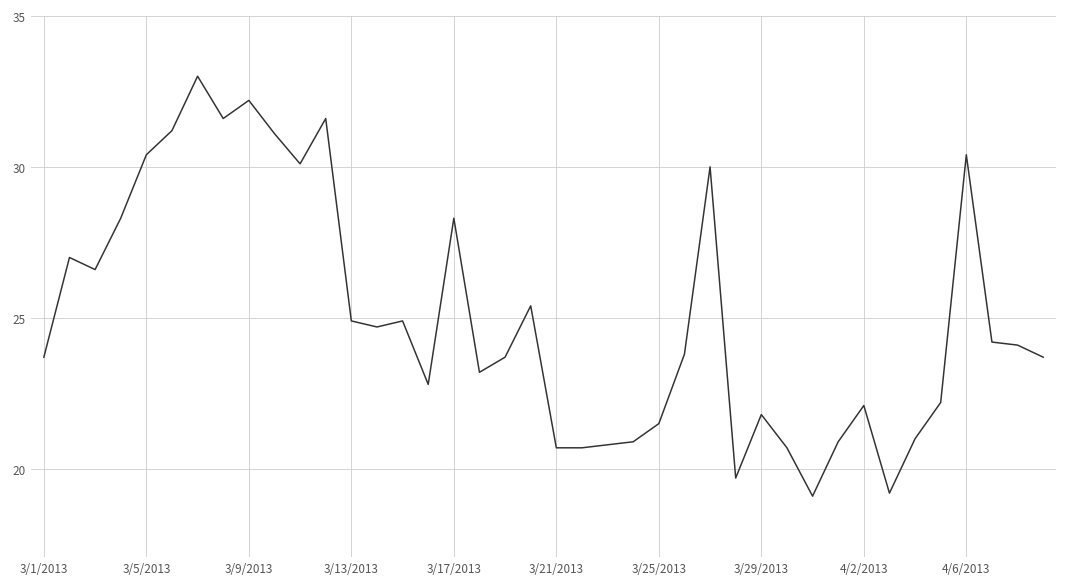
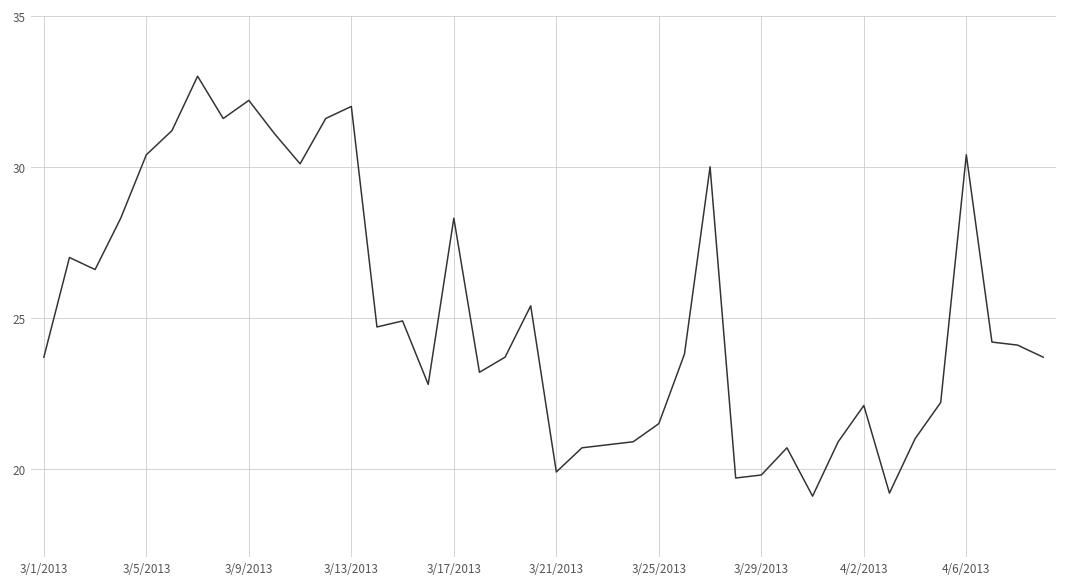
  {
    "3/1/2013": 23.7,
    "3/5/2013": 30.4,
    "3/9/2013": 32.2,
-   "3/13/2013": 24.9,
+   "3/13/2013": 32.0,
    "3/17/2013": 28.3,
-   "3/21/2013": 20.7,
+   "3/21/2013": 19.9,
    "3/25/2013": 21.5,
-   "3/29/2013": 21.8,
+   "3/29/2013": 19.8,
    "4/2/2013": 22.1,
    "4/6/2013": 30.4
  }
